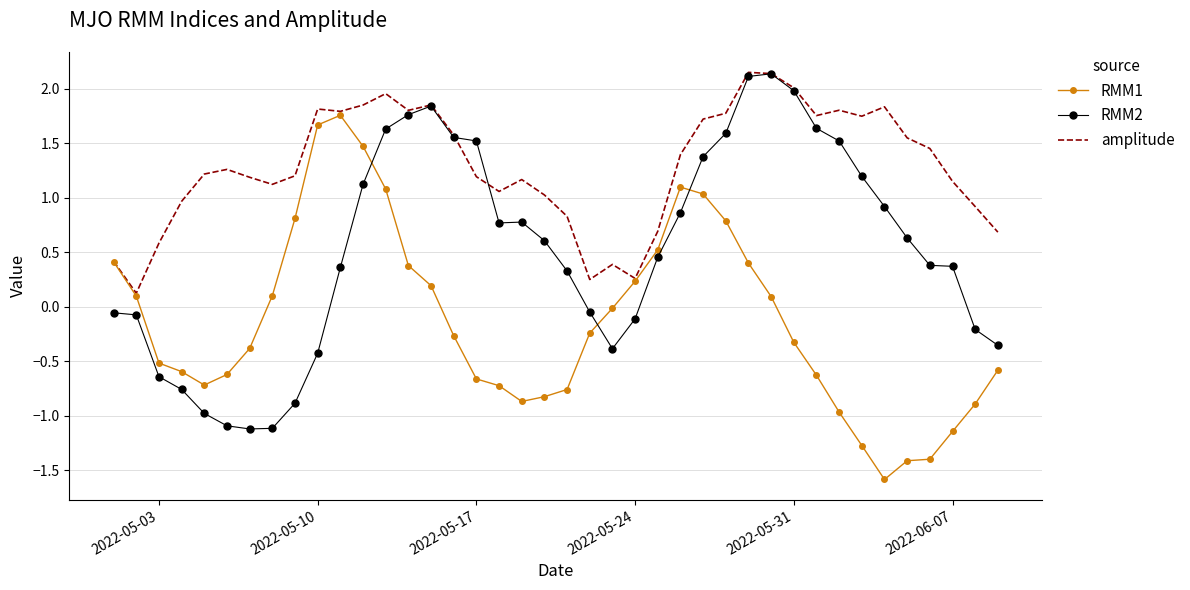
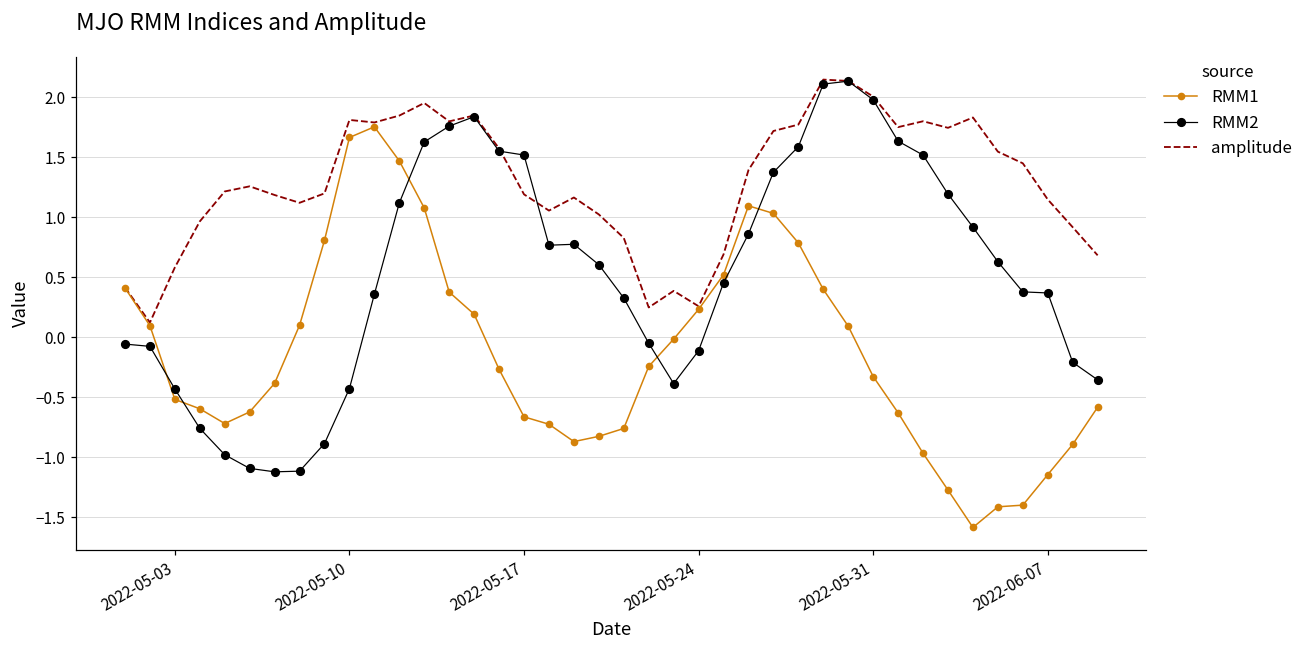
  {
    "RMM1": {
      "2022-05-03": -0.52,
      "2022-05-10": 1.67,
      "2022-05-17": -0.66,
      "2022-05-24": 0.23,
      "2022-05-31": -0.33,
      "2022-06-07": -1.15
    },
    "RMM2": {
-     "2022-05-03": -0.64,
+     "2022-05-03": -0.43,
      "2022-05-10": -0.43,
      "2022-05-17": 1.52,
      "2022-05-24": -0.11,
      "2022-05-31": 1.98,
      "2022-06-07": 0.37
    },
    "amplitude": {
      "2022-05-03": 0.58,
      "2022-05-10": 1.81,
      "2022-05-17": 1.19,
      "2022-05-24": 0.26,
      "2022-05-31": 2.01,
      "2022-06-07": 1.15
    }
  }
